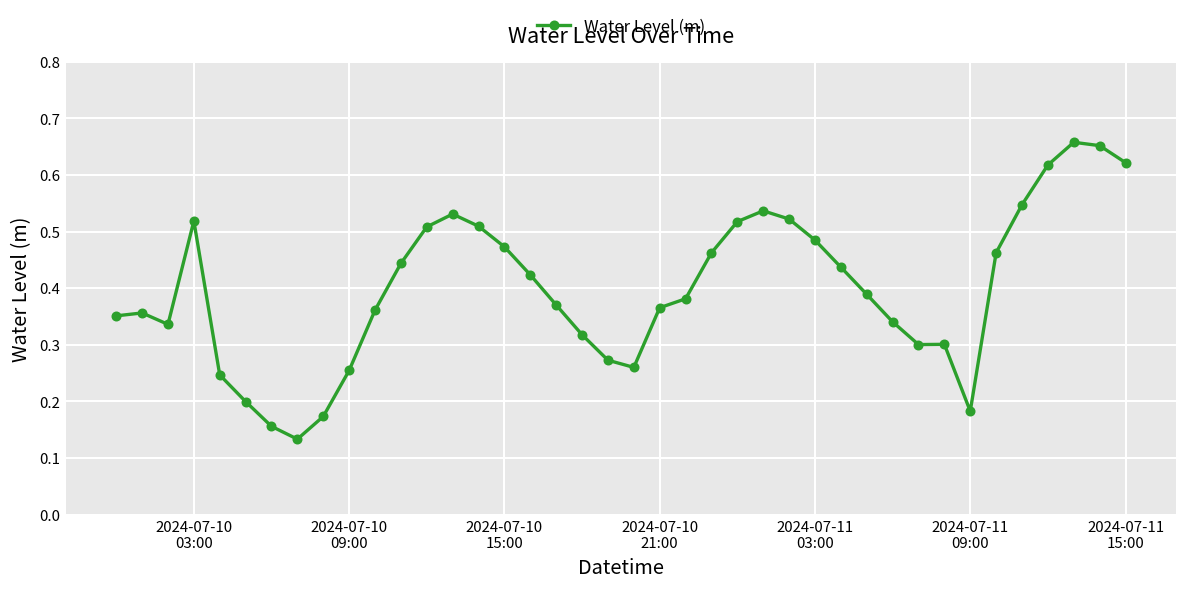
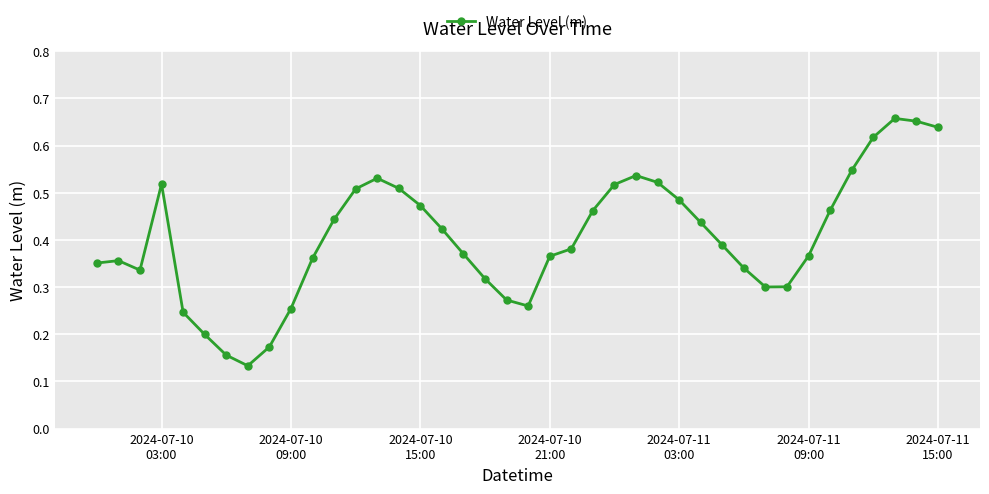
  {
    "2024-07-10 03:00": 0.52,
    "2024-07-10 09:00": 0.25,
    "2024-07-10 15:00": 0.47,
    "2024-07-10 21:00": 0.37,
    "2024-07-11 03:00": 0.48,
-   "2024-07-11 09:00": 0.18,
-   "2024-07-11 15:00": 0.62
+   "2024-07-11 09:00": 0.37,
+   "2024-07-11 15:00": 0.64
  }
